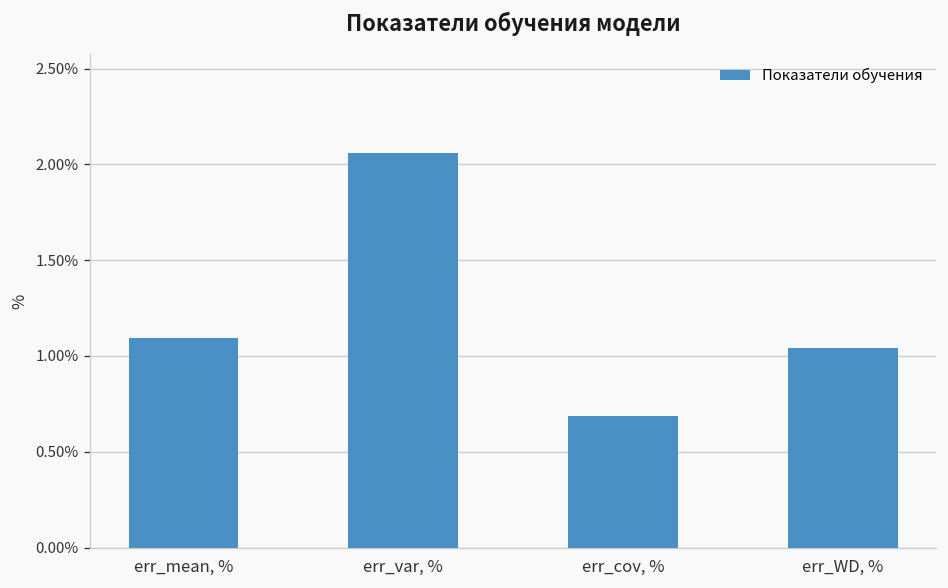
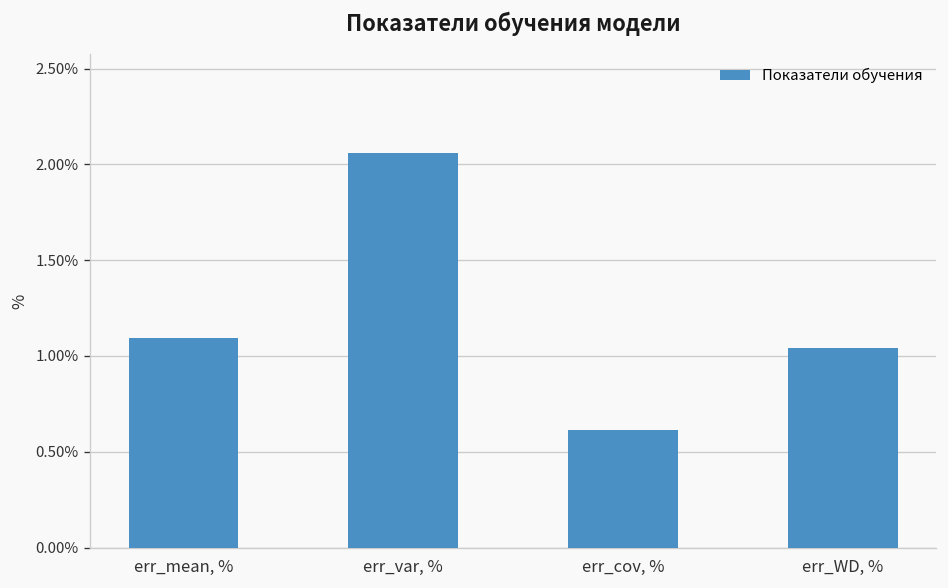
  {
    "err_mean, %": "1.09%",
    "err_var, %": "2.06%",
-   "err_cov, %": "0.68%",
+   "err_cov, %": "0.61%",
    "err_WD, %": "1.04%"
  }
